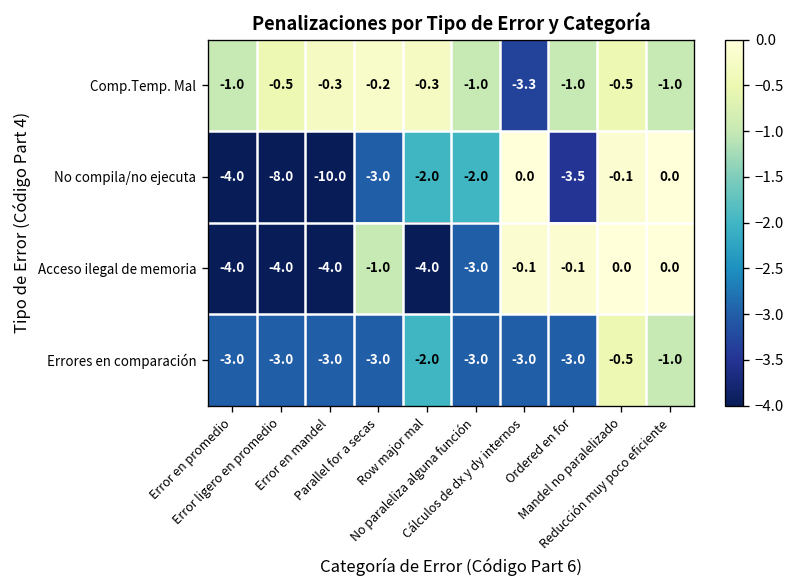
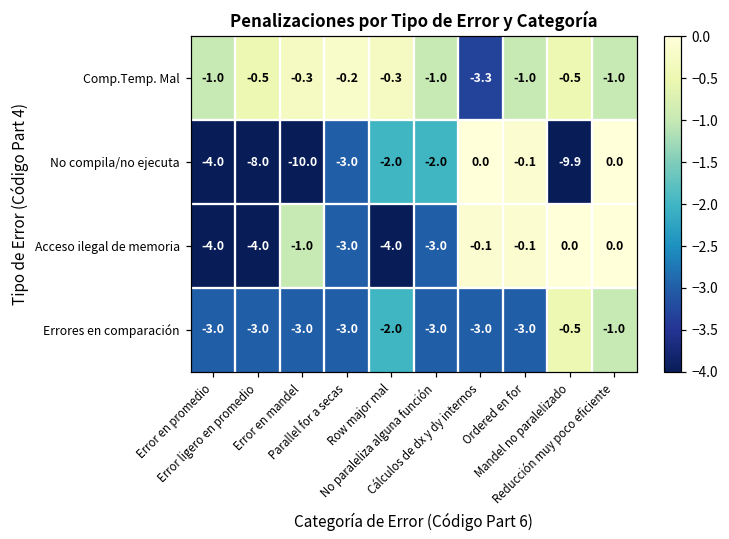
  {
    "Comp.Temp. Mal": {
      "Error en promedio": -1.0,
      "Error ligero en promedio": -0.5,
      "Error en mandel": -0.3,
      "Parallel for a secas": -0.2,
      "Row major mal": -0.3,
      "No paraleliza alguna función": -1.0,
      "Cálculos de dx y dy internos": -3.3,
      "Ordered en for": -1.0,
      "Mandel no paralelizado": -0.5,
      "Reducción muy poco eficiente": -1.0
    },
    "No compila/no ejecuta": {
      "Error en promedio": -4.0,
      "Error ligero en promedio": -8.0,
      "Error en mandel": -10.0,
      "Parallel for a secas": -3.0,
      "Row major mal": -2.0,
      "No paraleliza alguna función": -2.0,
      "Cálculos de dx y dy internos": 0.0,
-     "Ordered en for": -3.5,
-     "Mandel no paralelizado": -0.1,
+     "Ordered en for": -0.1,
+     "Mandel no paralelizado": -9.9,
      "Reducción muy poco eficiente": 0.0
    },
    "Acceso ilegal de memoria": {
      "Error en promedio": -4.0,
      "Error ligero en promedio": -4.0,
-     "Error en mandel": -4.0,
-     "Parallel for a secas": -1.0,
+     "Error en mandel": -1.0,
+     "Parallel for a secas": -3.0,
      "Row major mal": -4.0,
      "No paraleliza alguna función": -3.0,
      "Cálculos de dx y dy internos": -0.1,
      "Ordered en for": -0.1,
      "Mandel no paralelizado": 0.0,
      "Reducción muy poco eficiente": 0.0
    },
    "Errores en comparación": {
      "Error en promedio": -3.0,
      "Error ligero en promedio": -3.0,
      "Error en mandel": -3.0,
      "Parallel for a secas": -3.0,
      "Row major mal": -2.0,
      "No paraleliza alguna función": -3.0,
      "Cálculos de dx y dy internos": -3.0,
      "Ordered en for": -3.0,
      "Mandel no paralelizado": -0.5,
      "Reducción muy poco eficiente": -1.0
    }
  }
